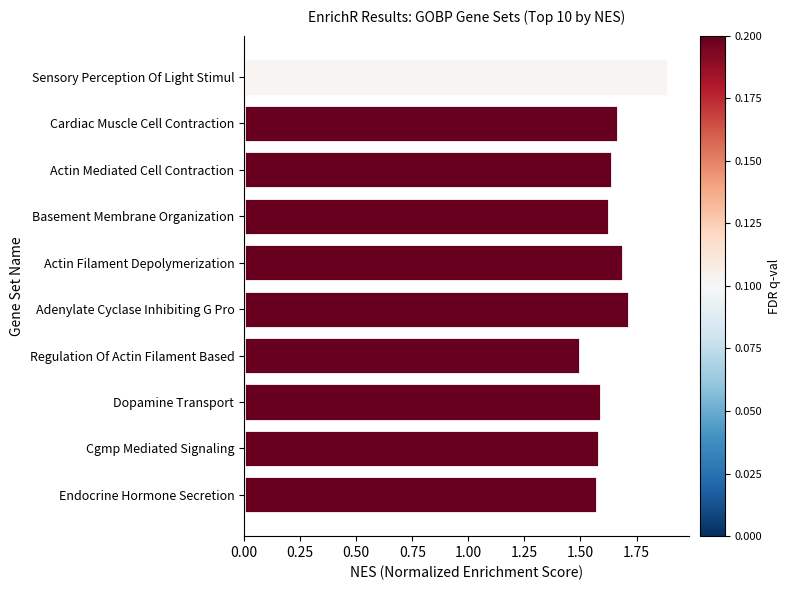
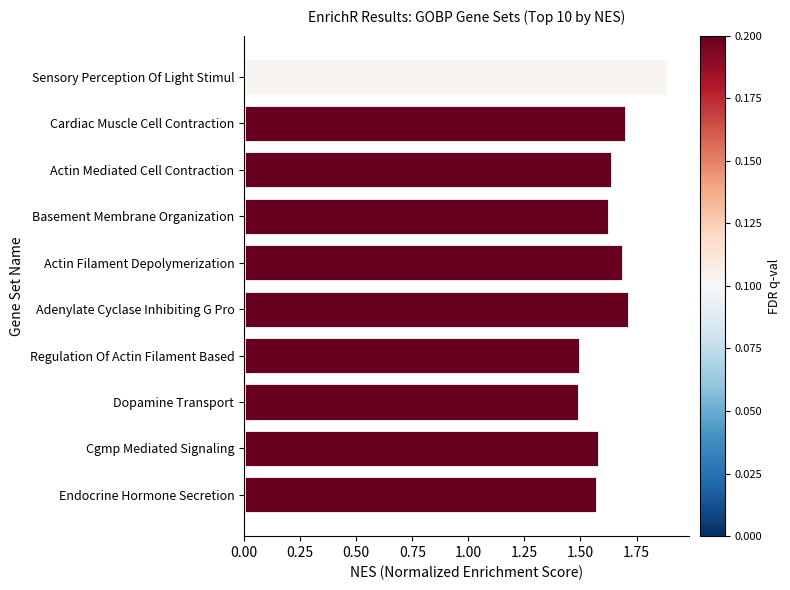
  {
    "Sensory Perception Of Light Stimul": 1.89,
-   "Cardiac Muscle Cell Contraction": 1.67,
+   "Cardiac Muscle Cell Contraction": 1.70,
    "Actin Mediated Cell Contraction": 1.64,
    "Basement Membrane Organization": 1.63,
    "Actin Filament Depolymerization": 1.69,
    "Adenylate Cyclase Inhibiting G Pro": 1.71,
    "Regulation Of Actin Filament Based": 1.50,
-   "Dopamine Transport": 1.59,
+   "Dopamine Transport": 1.49,
    "Cgmp Mediated Signaling": 1.58,
    "Endocrine Hormone Secretion": 1.57
  }
